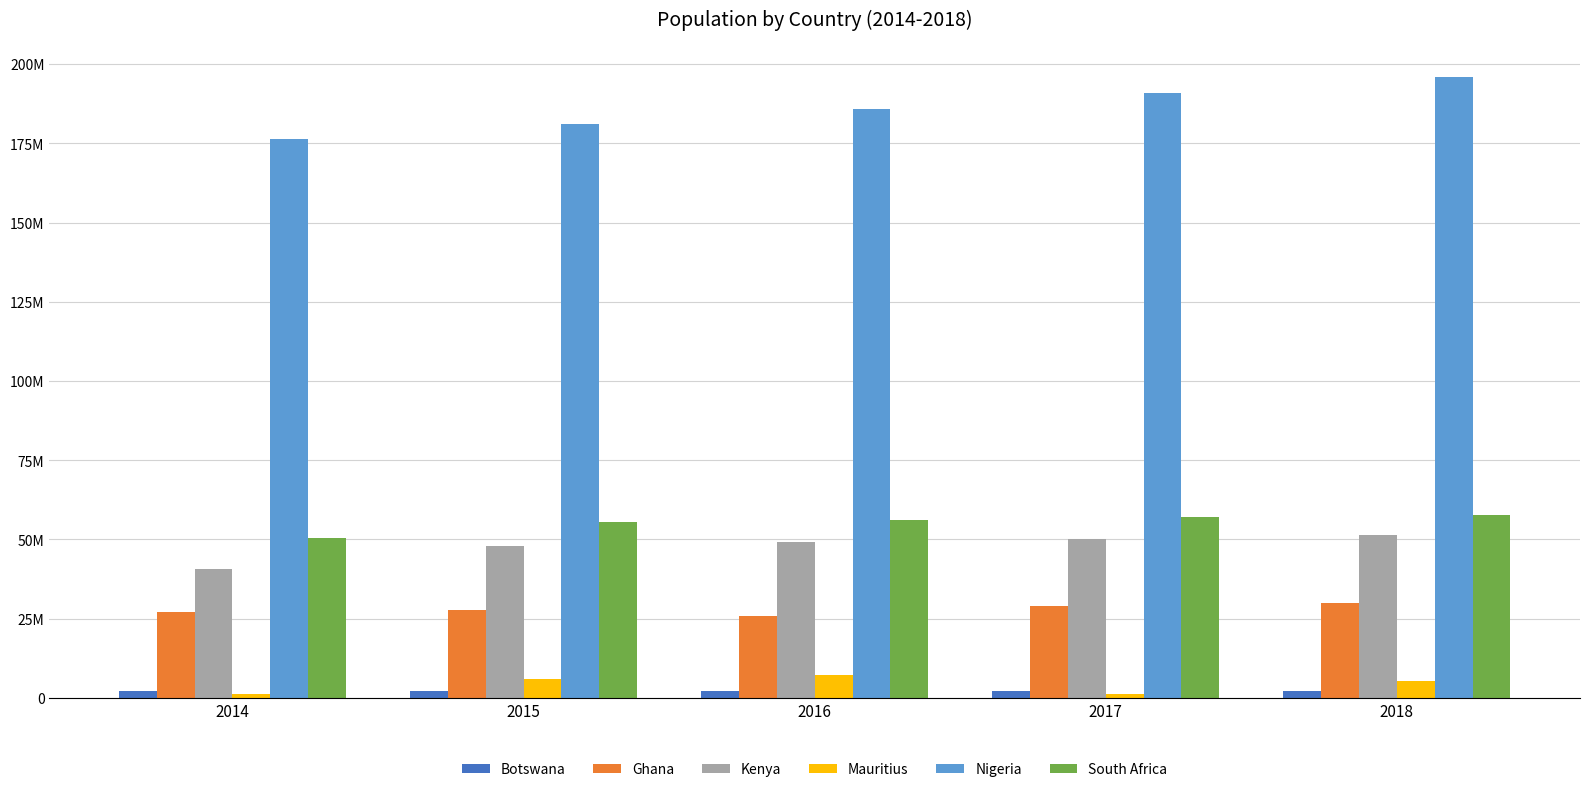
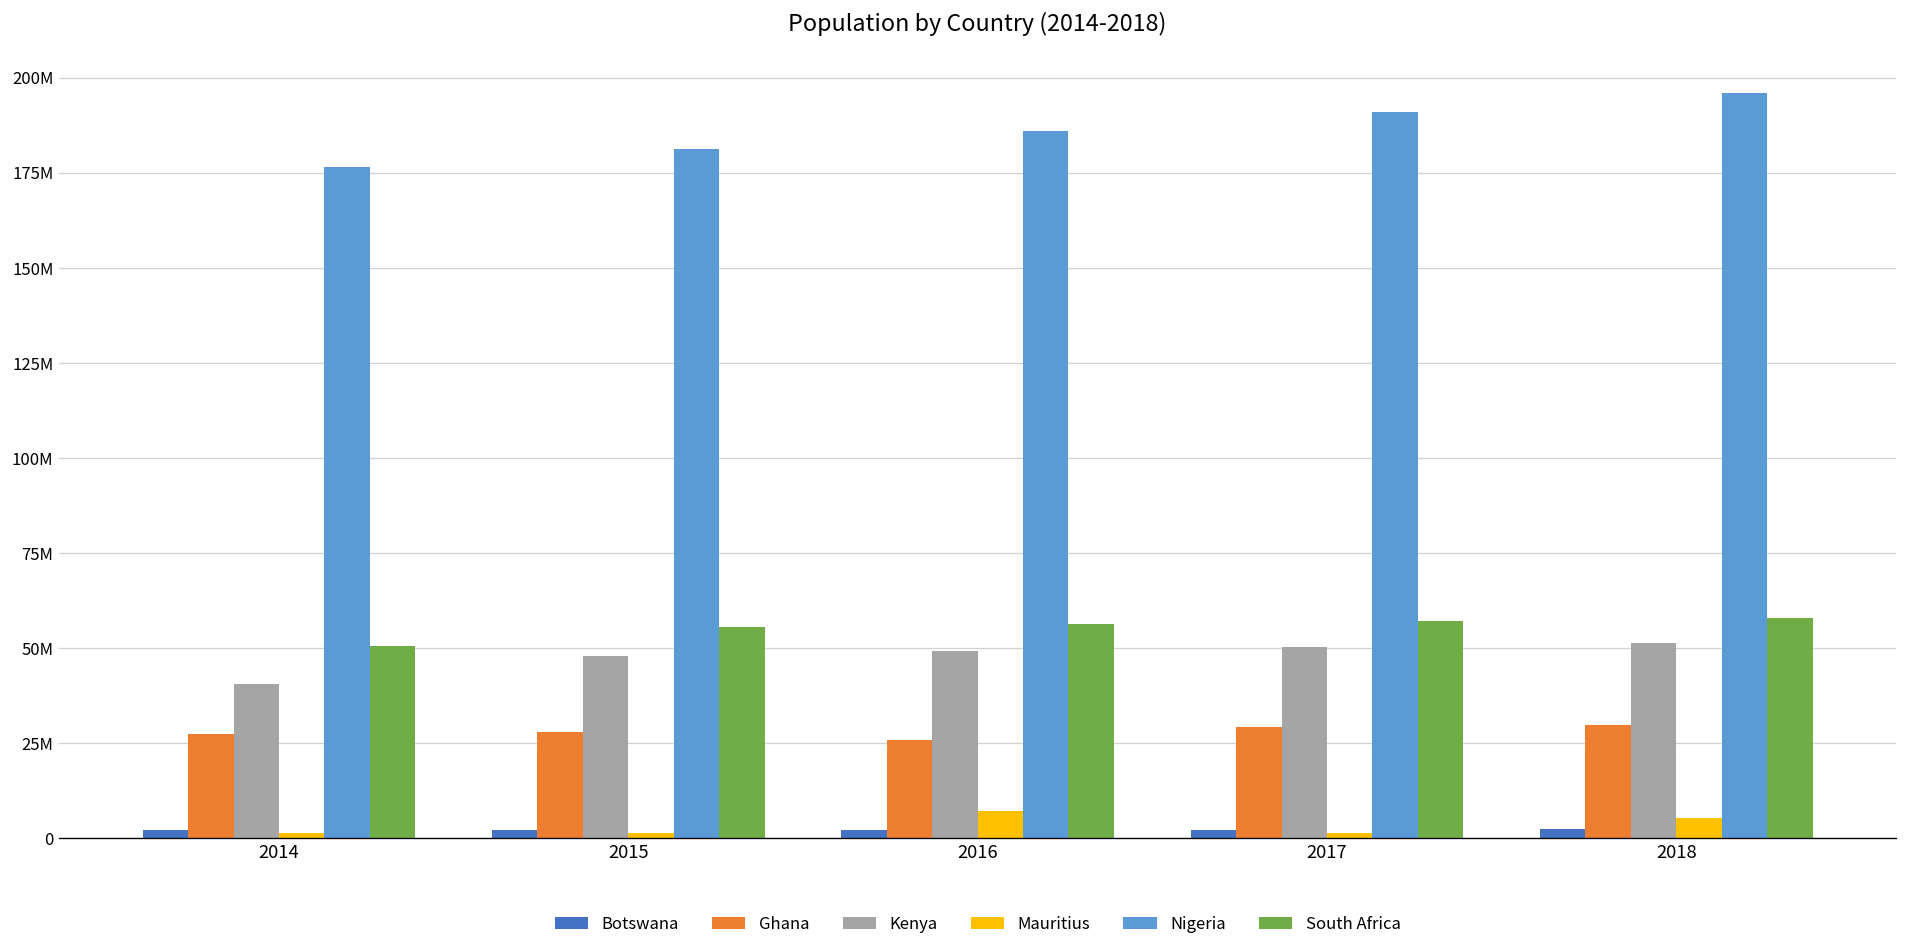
  {
    "Ghana": {
      "2014": 27000000,
      "2015": 28000000,
      "2016": 26000000,
      "2017": 29000000,
      "2018": 30000000
    },
    "Kenya": {
      "2014": 41000000,
      "2015": 48000000,
      "2016": 49000000,
      "2017": 50000000,
      "2018": 51000000
    },
    "Mauritius": {
      "2014": 1000000,
-     "2015": 6000000,
+     "2015": 1000000,
      "2016": 7000000,
      "2017": 1000000,
      "2018": 5000000
    },
    "South Africa": {
      "2014": 50000000,
      "2015": 55000000,
      "2016": 56000000,
      "2017": 57000000,
      "2018": 58000000
    }
  }
